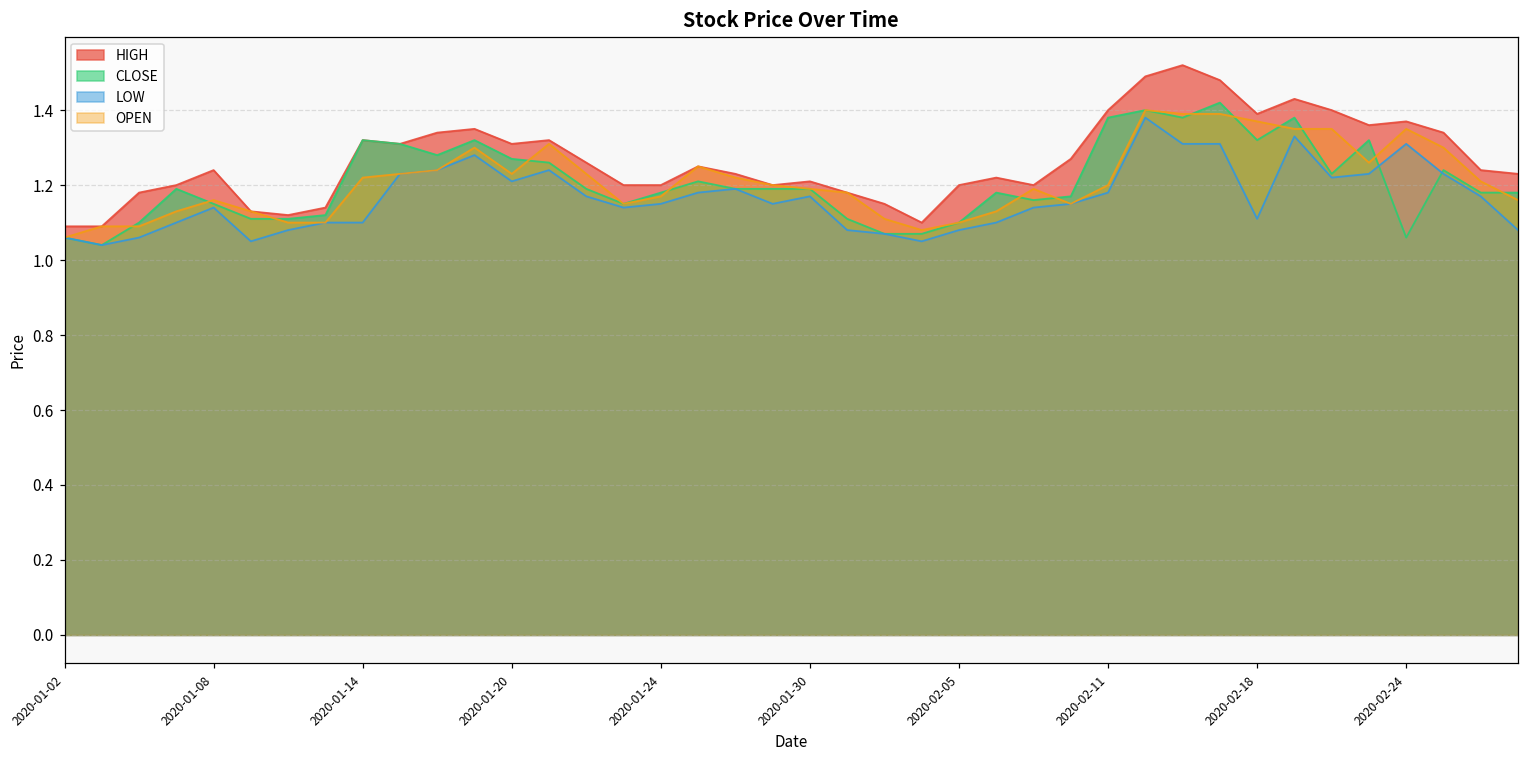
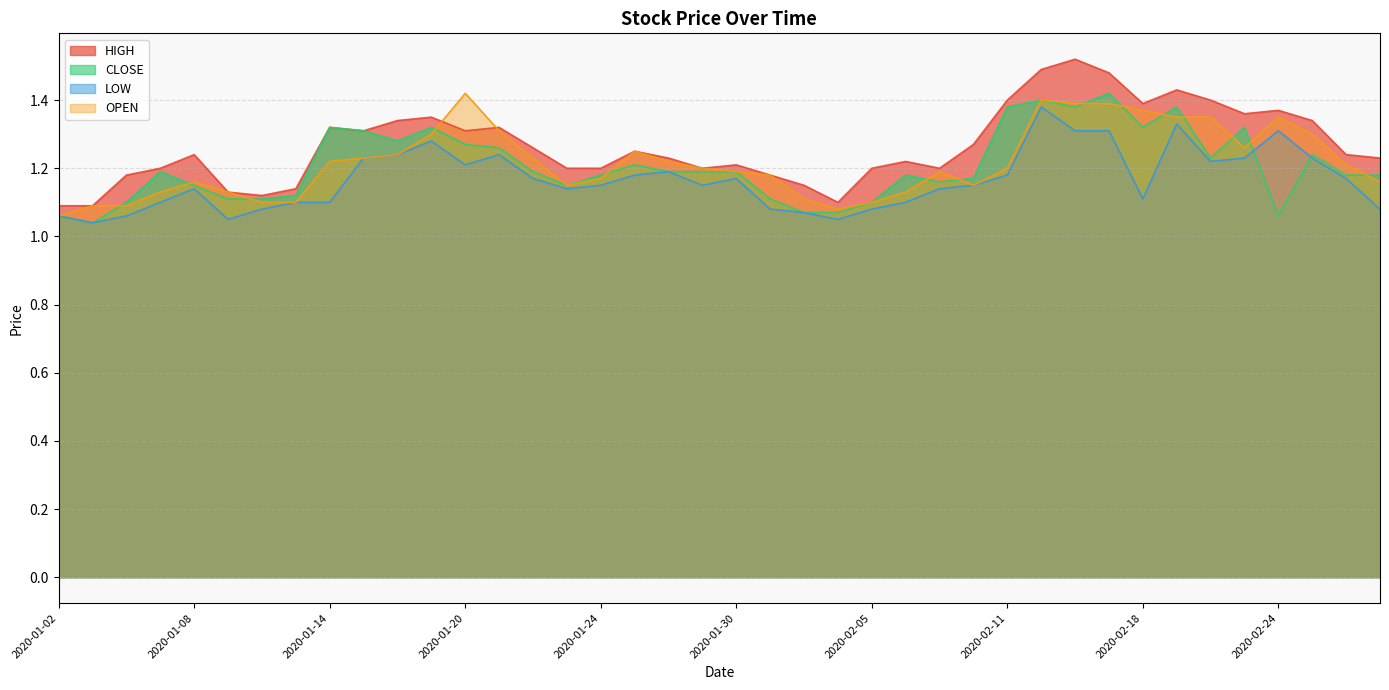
  {
    "HIGH": {
      "2020-01-02": 1.09,
      "2020-01-08": 1.24,
      "2020-01-20": 1.31,
      "2020-01-24": 1.20,
      "2020-01-30": 1.21,
      "2020-02-05": 1.20,
      "2020-02-11": 1.40,
      "2020-02-18": 1.39,
      "2020-02-24": 1.37
    },
    "CLOSE": {
      "2020-01-08": 1.15,
      "2020-01-20": 1.27,
      "2020-01-24": 1.18,
      "2020-02-11": 1.38,
      "2020-02-18": 1.32,
      "2020-02-24": 1.06
    },
    "LOW": {
      "2020-01-08": 1.14,
      "2020-01-14": 1.10,
      "2020-01-20": 1.21,
      "2020-01-24": 1.15,
      "2020-01-30": 1.17,
      "2020-02-05": 1.08,
      "2020-02-11": 1.18,
      "2020-02-18": 1.11,
      "2020-02-24": 1.31
    },
    "OPEN": {
      "2020-01-08": 1.16,
      "2020-01-14": 1.22,
-     "2020-01-20": 1.23,
+     "2020-01-20": 1.42,
      "2020-01-24": 1.17,
      "2020-02-11": 1.20,
      "2020-02-18": 1.37,
      "2020-02-24": 1.35
    }
  }
